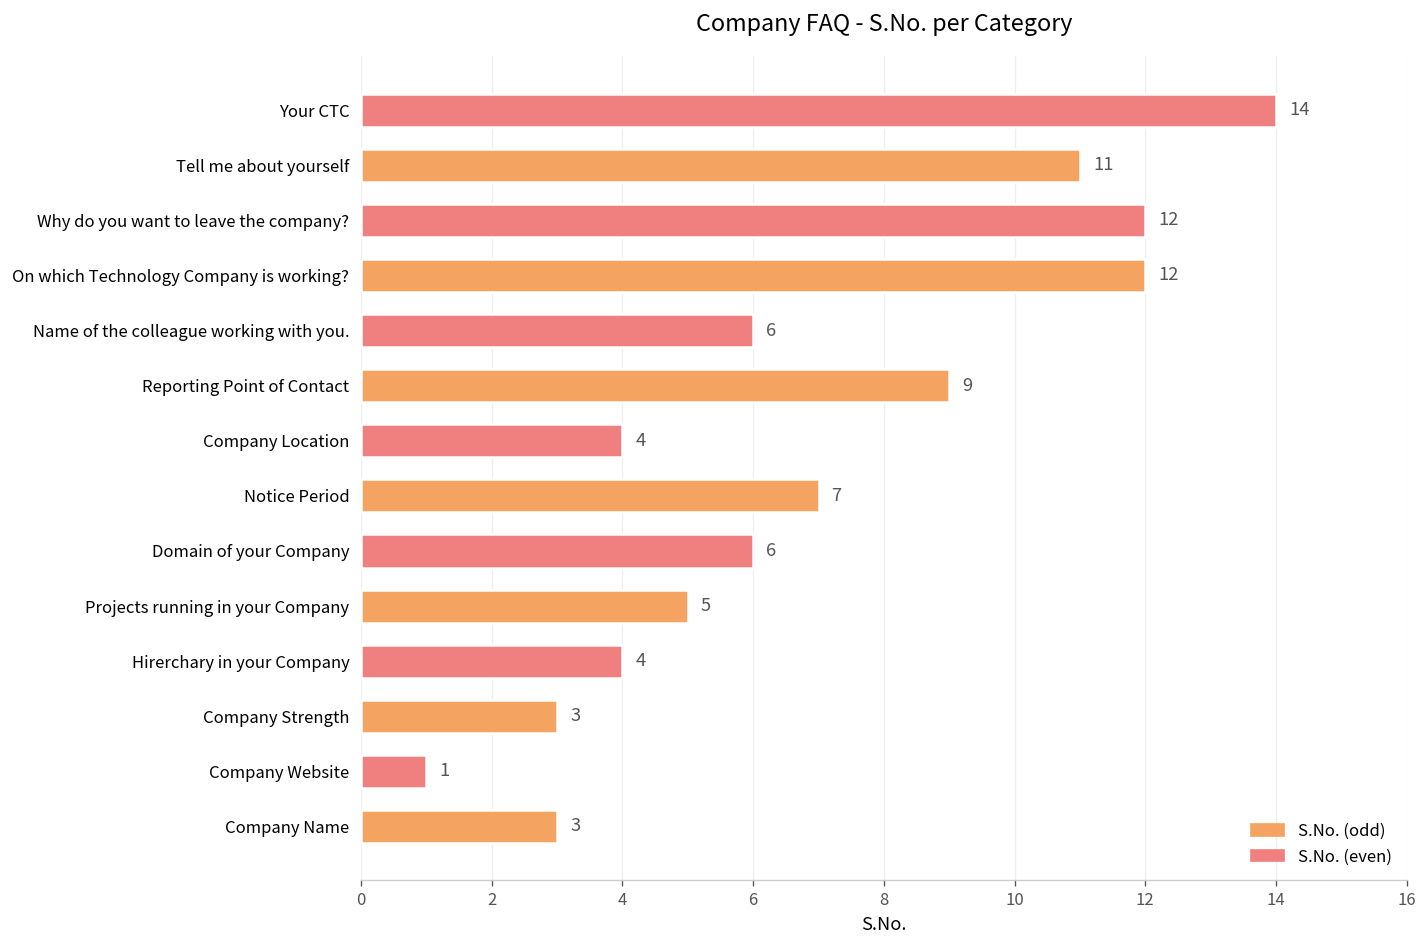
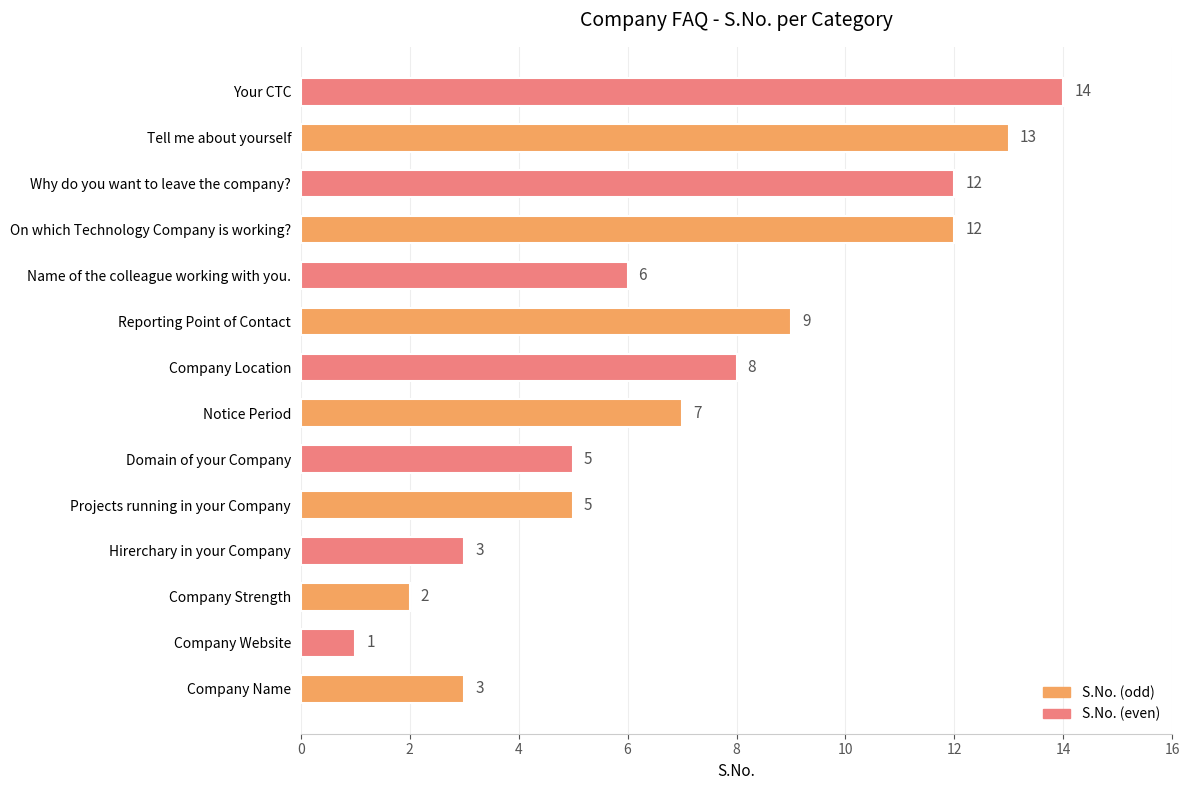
  {
    "Your CTC": 14,
-   "Tell me about yourself": 11,
+   "Tell me about yourself": 13,
    "Why do you want to leave the company?": 12,
    "On which Technology Company is working?": 12,
    "Name of the colleague working with you.": 6,
    "Reporting Point of Contact": 9,
-   "Company Location": 4,
+   "Company Location": 8,
    "Notice Period": 7,
-   "Domain of your Company": 6,
+   "Domain of your Company": 5,
    "Projects running in your Company": 5,
-   "Hirerchary in your Company": 4,
-   "Company Strength": 3,
+   "Hirerchary in your Company": 3,
+   "Company Strength": 2,
    "Company Website": 1,
    "Company Name": 3
  }
